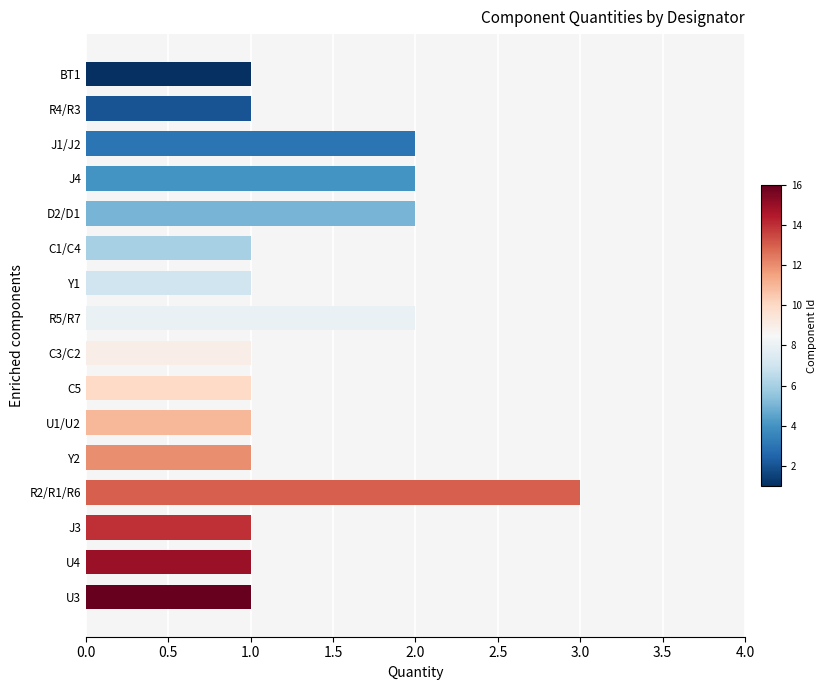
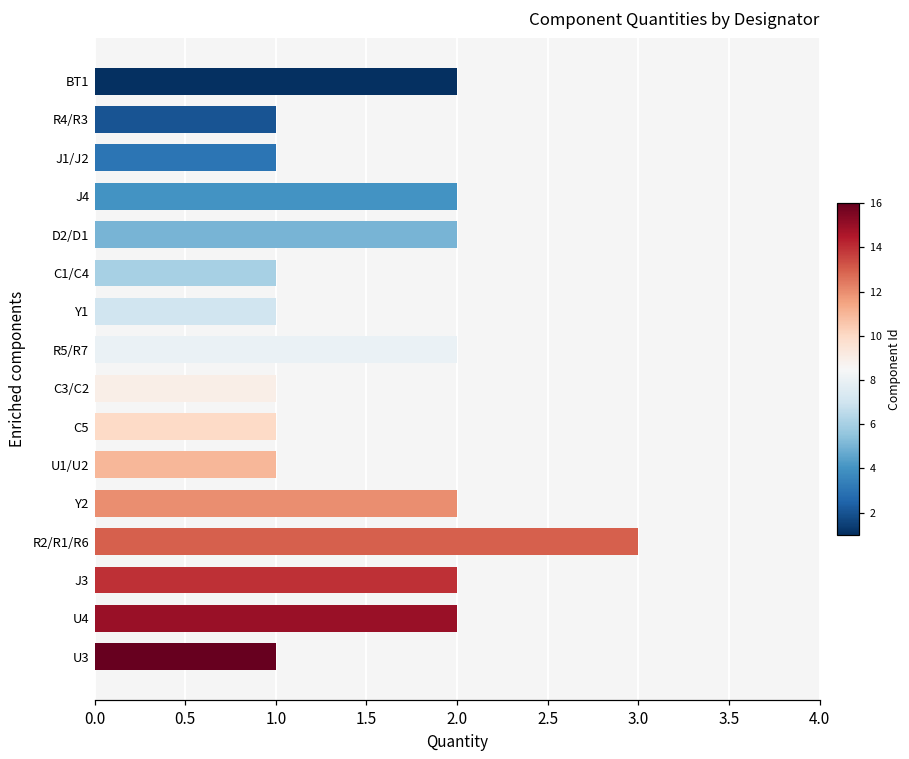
  {
-   "BT1": 1,
+   "BT1": 2,
    "R4/R3": 1,
-   "J1/J2": 2,
+   "J1/J2": 1,
    "J4": 2,
    "D2/D1": 2,
    "C1/C4": 1,
    "Y1": 1,
    "R5/R7": 2,
    "C3/C2": 1,
    "C5": 1,
    "U1/U2": 1,
-   "Y2": 1,
+   "Y2": 2,
    "R2/R1/R6": 3,
-   "J3": 1,
-   "U4": 1,
+   "J3": 2,
+   "U4": 2,
    "U3": 1
  }
